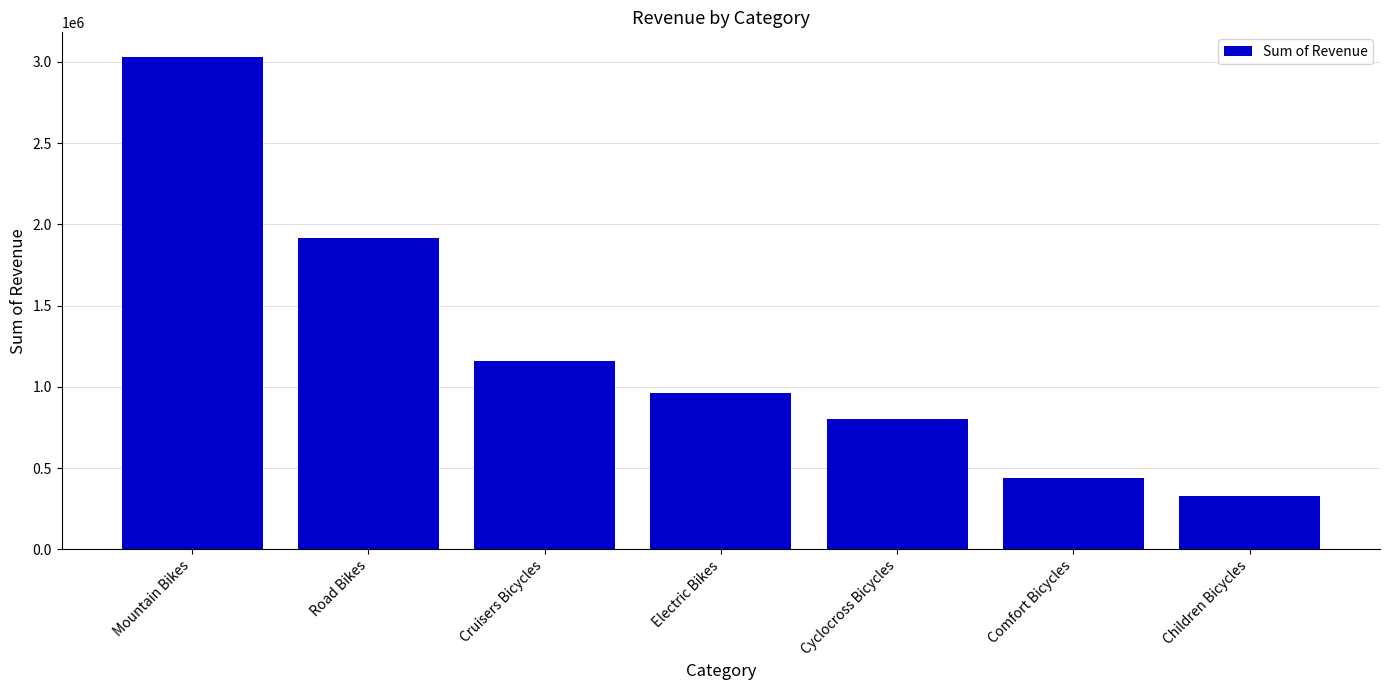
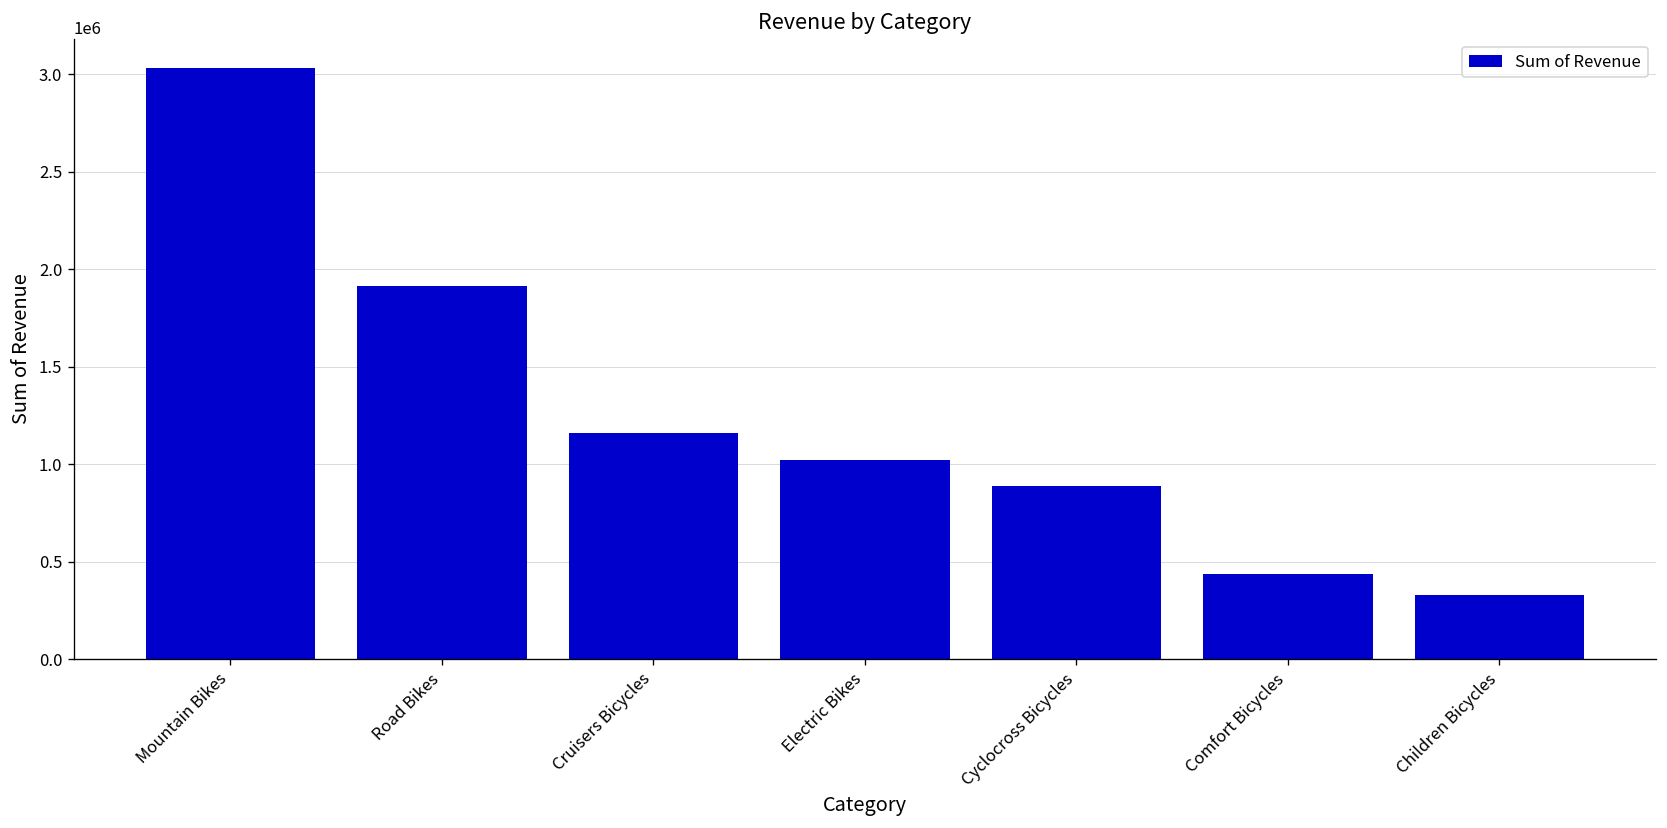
  {
    "Mountain Bikes": 3030000,
    "Road Bikes": 1910000,
    "Cruisers Bicycles": 1160000,
-   "Electric Bikes": 960000,
-   "Cyclocross Bicycles": 800000,
+   "Electric Bikes": 1020000,
+   "Cyclocross Bicycles": 890000,
    "Comfort Bicycles": 440000,
    "Children Bicycles": 330000
  }
